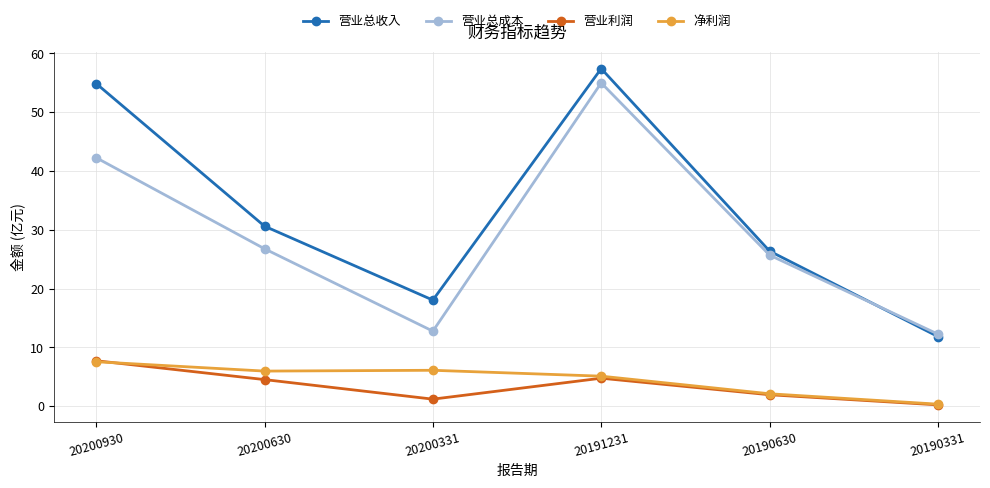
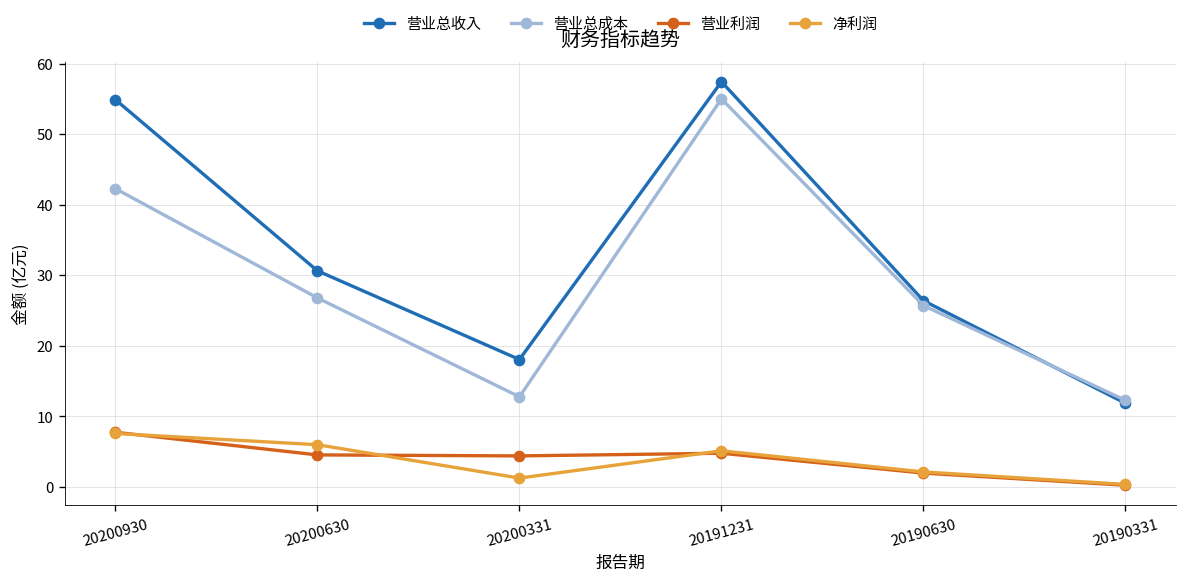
  {
    "营业总收入": {
      "20200930": 55,
      "20200630": 31,
      "20200331": 18,
      "20191231": 57,
      "20190630": 26
    },
    "营业总成本": {
      "20200930": 42,
      "20200630": 27,
      "20200331": 13,
      "20191231": 55,
      "20190630": 26
    },
    "营业利润": {
      "20200630": 5,
-     "20200331": 1
+     "20200331": 4
    },
    "净利润": {
      "20200630": 6,
-     "20200331": 6
+     "20200331": 1
    }
  }
